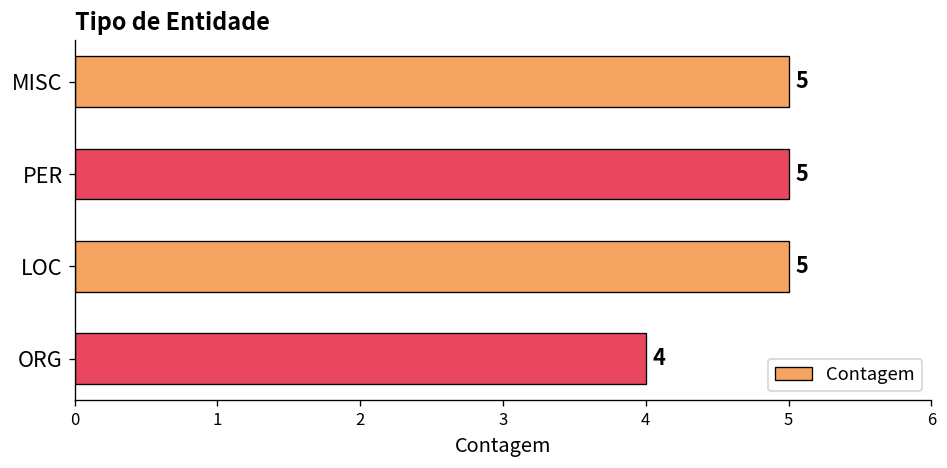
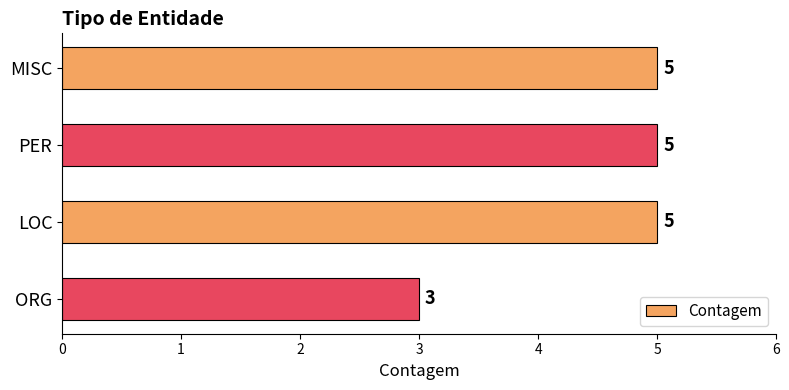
  {
    "MISC": 5,
    "PER": 5,
    "LOC": 5,
-   "ORG": 4
+   "ORG": 3
  }
